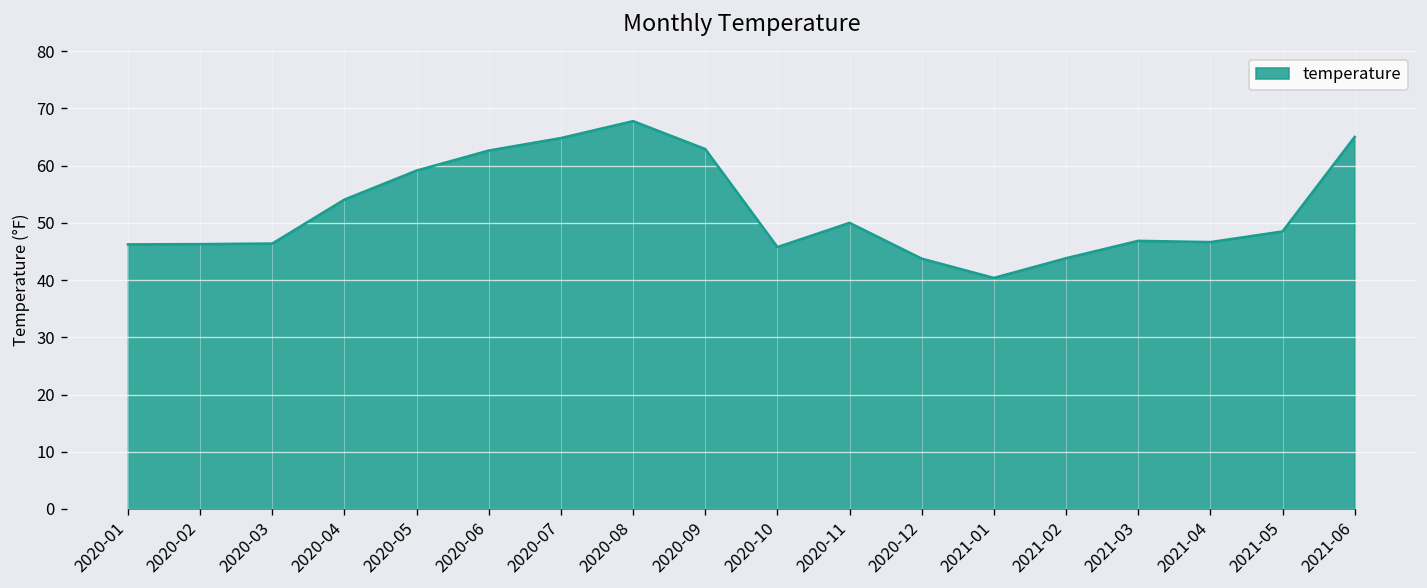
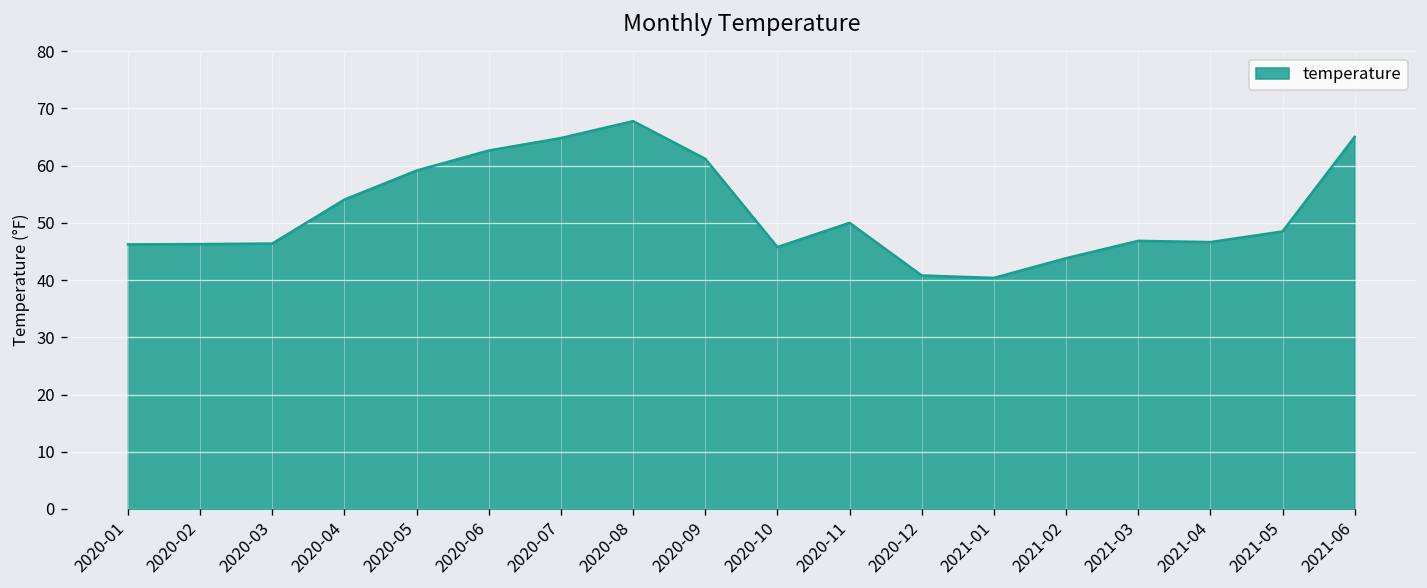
  {
    "2020-01": 46,
    "2020-02": 46,
    "2020-03": 46,
    "2020-04": 54,
    "2020-05": 59,
    "2020-06": 63,
    "2020-07": 65,
    "2020-08": 68,
-   "2020-09": 63,
+   "2020-09": 61,
    "2020-10": 46,
    "2020-11": 50,
-   "2020-12": 44,
+   "2020-12": 41,
    "2021-01": 40,
    "2021-02": 44,
    "2021-03": 47,
    "2021-04": 47,
    "2021-05": 49,
    "2021-06": 65
  }
